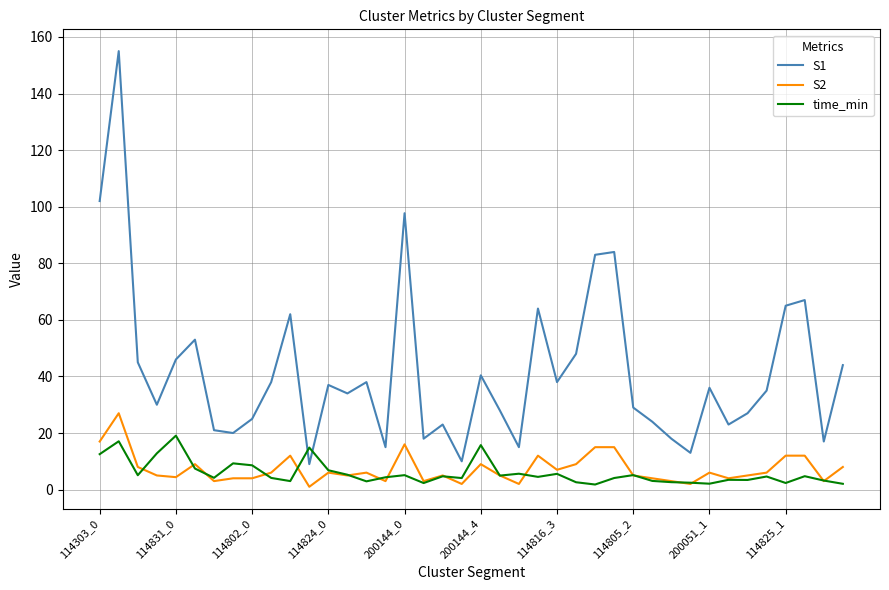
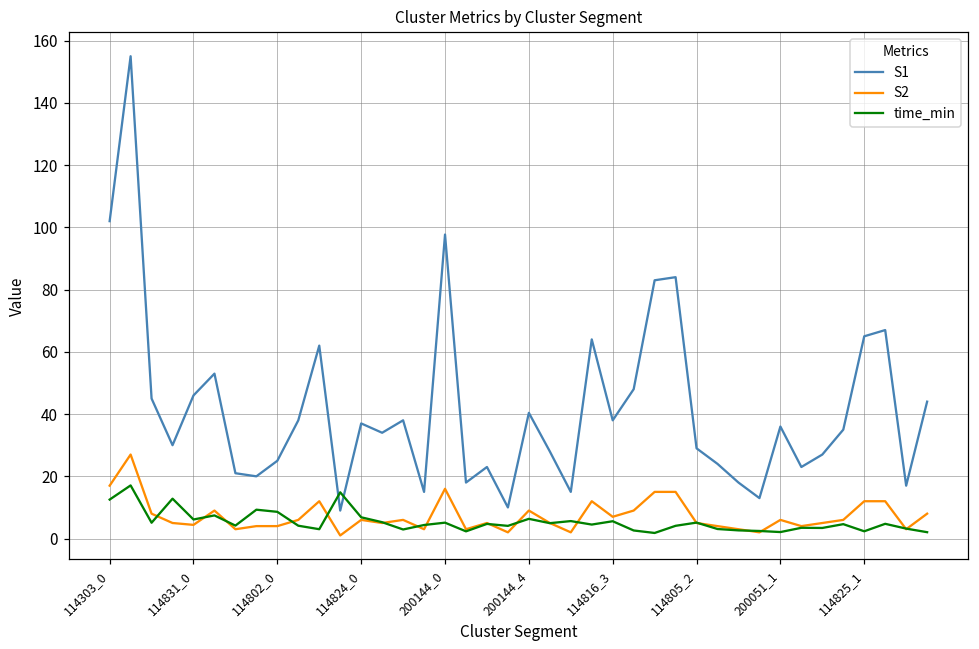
  {
    "S1": {
      "114303_0": 102,
      "114831_0": 46,
      "114802_0": 25,
      "114824_0": 37,
      "200144_0": 98,
      "200144_4": 40,
      "114816_3": 38,
      "114805_2": 29,
      "200051_1": 36,
      "114825_1": 65
    },
    "S2": {
      "114303_0": 17,
      "114831_0": 4,
      "114802_0": 4,
      "200144_0": 16,
      "200144_4": 9,
      "114816_3": 7,
      "200051_1": 6,
      "114825_1": 12
    },
    "time_min": {
      "114303_0": 13,
-     "114831_0": 19,
+     "114831_0": 6,
      "114802_0": 9,
      "200144_0": 5,
-     "200144_4": 16,
+     "200144_4": 6,
      "114816_3": 6,
      "200051_1": 2,
      "114825_1": 2
    }
  }
